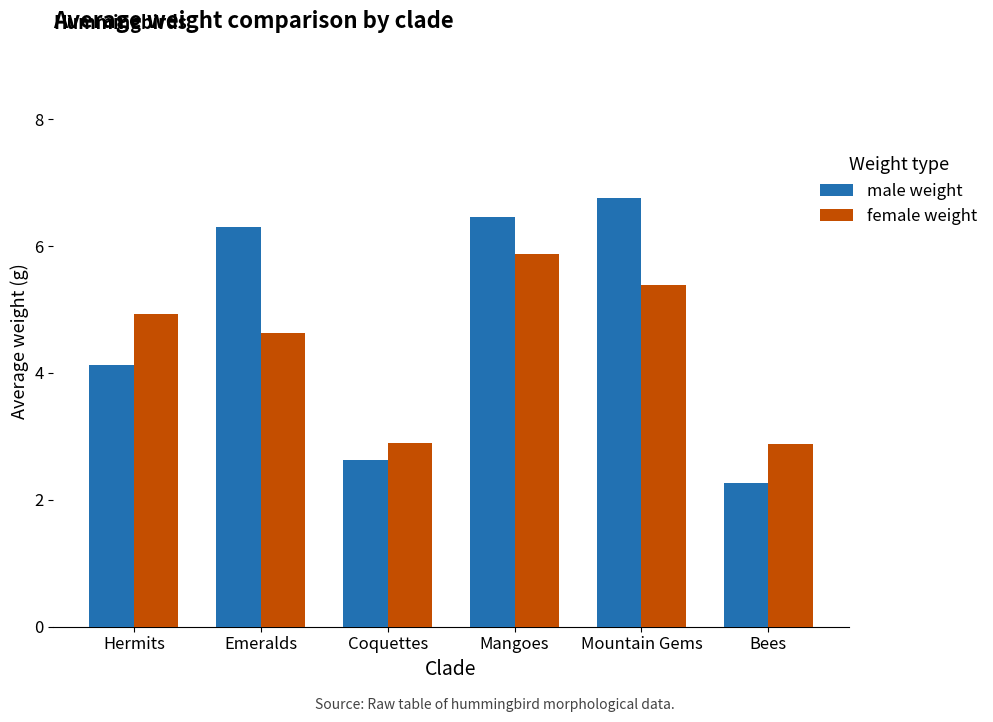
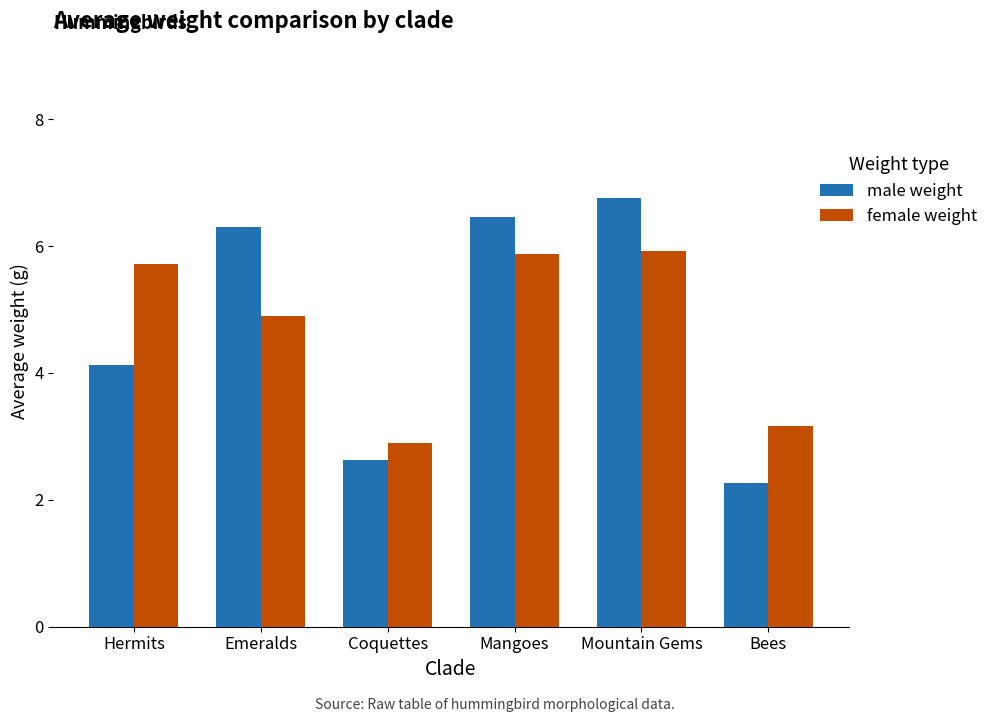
  {
    "male weight": {
      "Hermits": 4.1,
      "Emeralds": 6.3,
      "Coquettes": 2.6,
      "Mangoes": 6.5,
      "Mountain Gems": 6.8,
      "Bees": 2.3
    },
    "female weight": {
-     "Hermits": 4.9,
-     "Emeralds": 4.6,
+     "Hermits": 5.7,
+     "Emeralds": 4.9,
      "Coquettes": 2.9,
      "Mangoes": 5.9,
-     "Mountain Gems": 5.4,
-     "Bees": 2.9
+     "Mountain Gems": 5.9,
+     "Bees": 3.2
    }
  }
